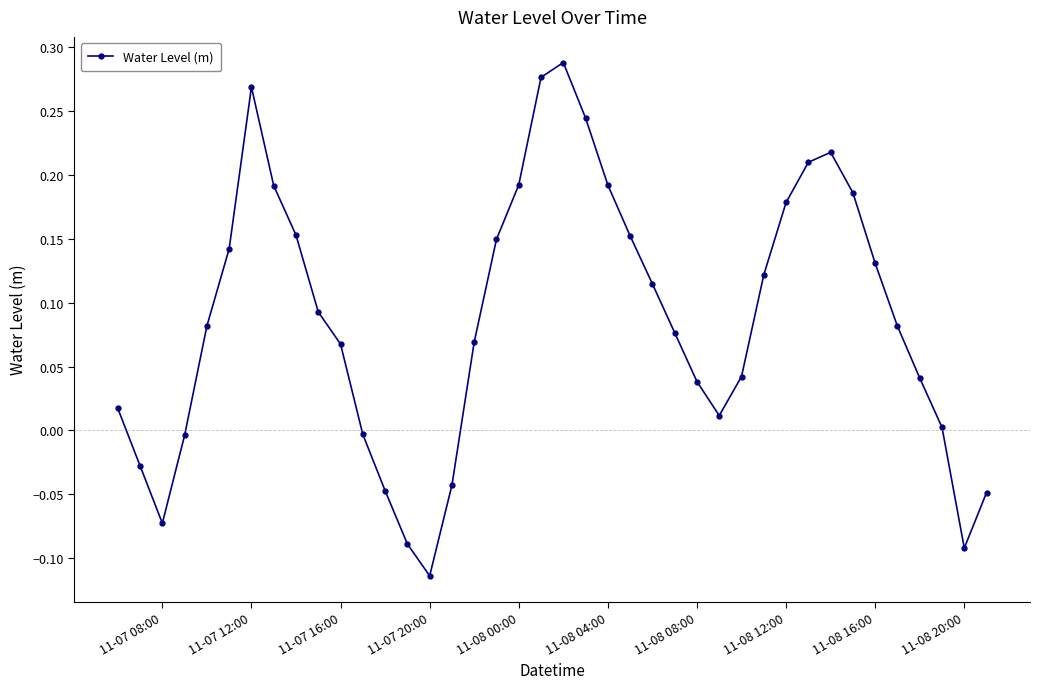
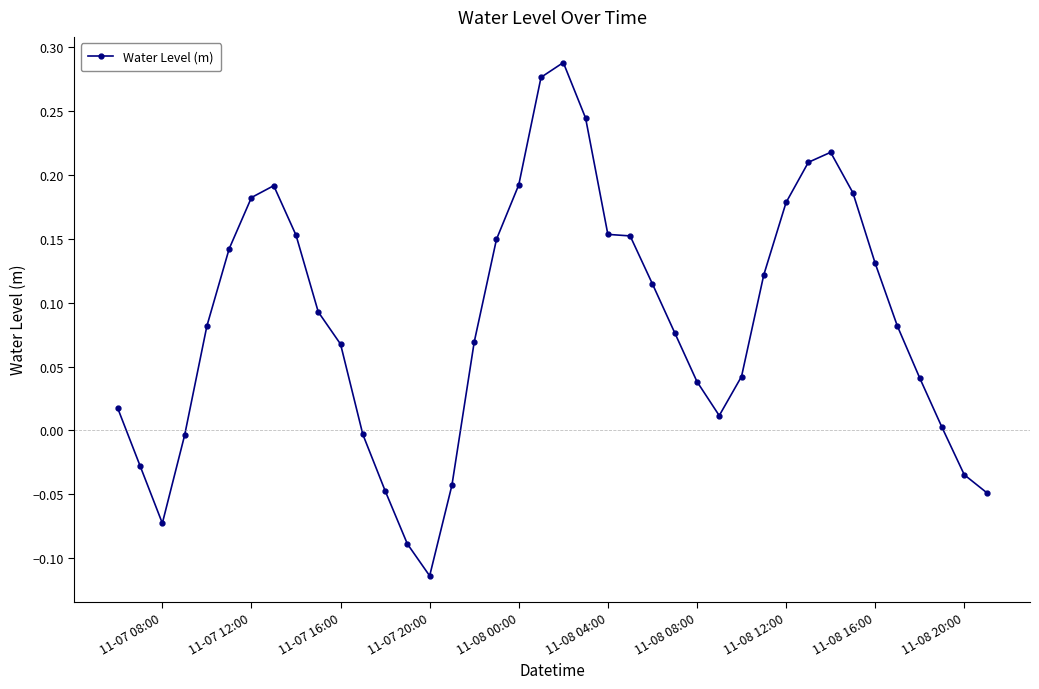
  {
    "11-07 08:00": -0.073,
-   "11-07 12:00": 0.269,
+   "11-07 12:00": 0.182,
    "11-07 16:00": 0.068,
    "11-07 20:00": -0.114,
    "11-08 00:00": 0.192,
-   "11-08 04:00": 0.192,
+   "11-08 04:00": 0.153,
    "11-08 08:00": 0.038,
    "11-08 12:00": 0.178,
    "11-08 16:00": 0.131,
-   "11-08 20:00": -0.092
+   "11-08 20:00": -0.035
  }
